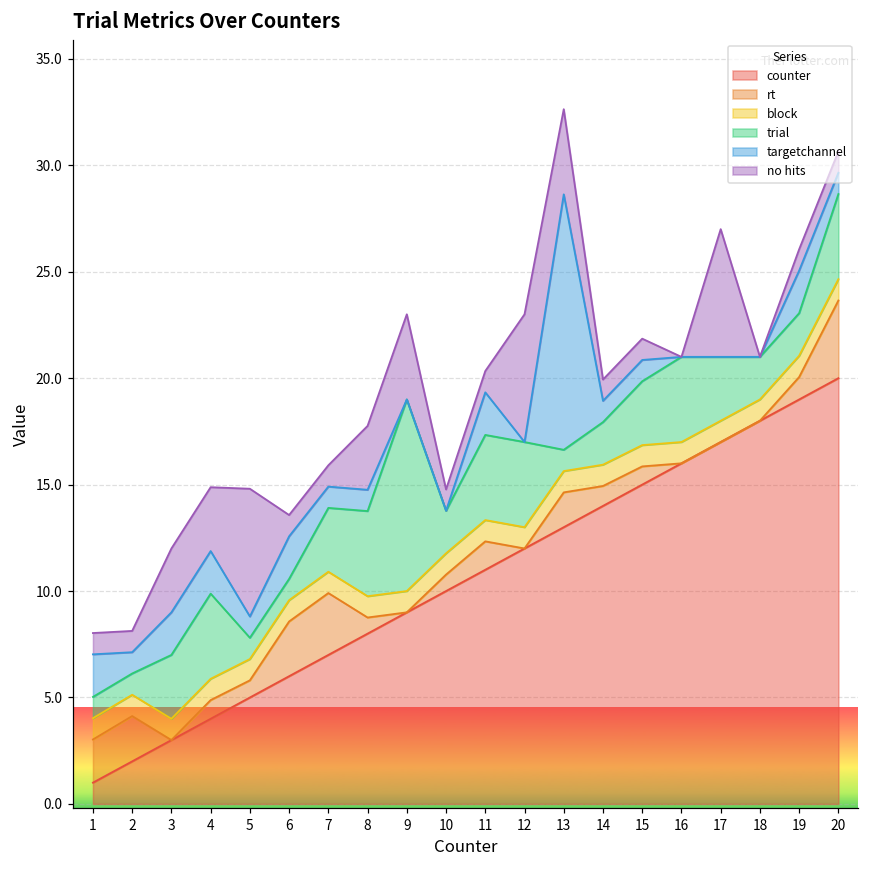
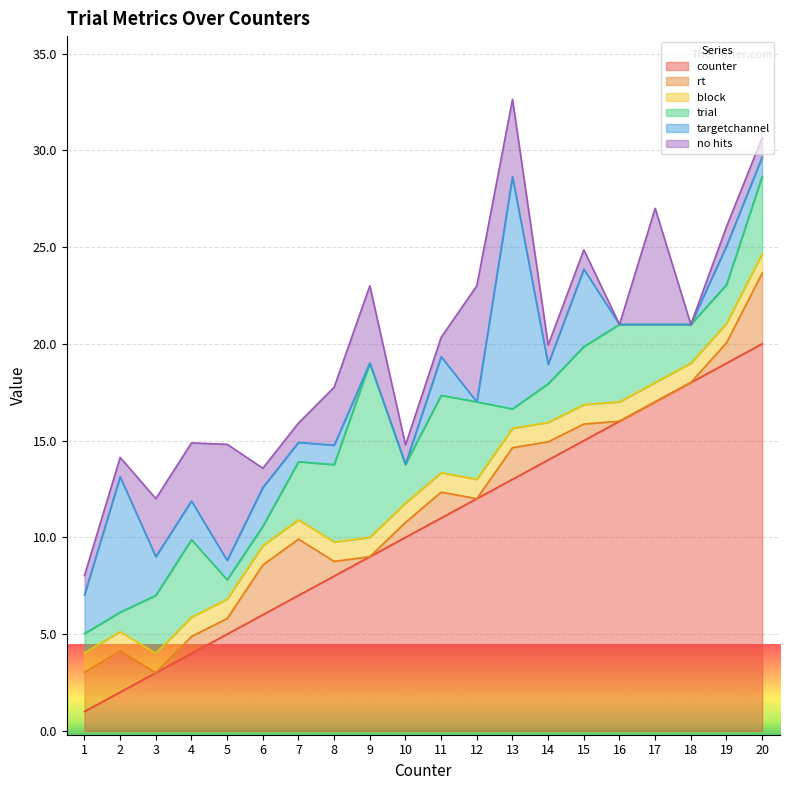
  {
    "trial": {
      "1": 1,
      "2": 1,
      "3": 3,
      "4": 4,
      "5": 1,
      "6": 1,
      "7": 3,
      "8": 4,
      "11": 4,
      "13": 1,
      "14": 2,
      "15": 3,
      "19": 2,
      "20": 4
    },
    "targetchannel": {
      "1": 2,
-     "2": 1,
+     "2": 7,
      "3": 2,
      "4": 2,
      "5": 1,
      "6": 2,
      "7": 1,
      "8": 1,
      "11": 2,
      "13": 12,
      "14": 1,
-     "15": 1,
+     "15": 4,
      "19": 2,
      "20": 1
    },
    "no hits": {
      "1": 1,
      "2": 1,
      "3": 3,
      "4": 3,
      "5": 6,
      "6": 1,
      "7": 1,
      "8": 3,
      "9": 4,
      "10": 1,
      "11": 1,
      "12": 6,
      "13": 4,
      "14": 1,
      "15": 1,
      "17": 6,
      "19": 1
    }
  }
